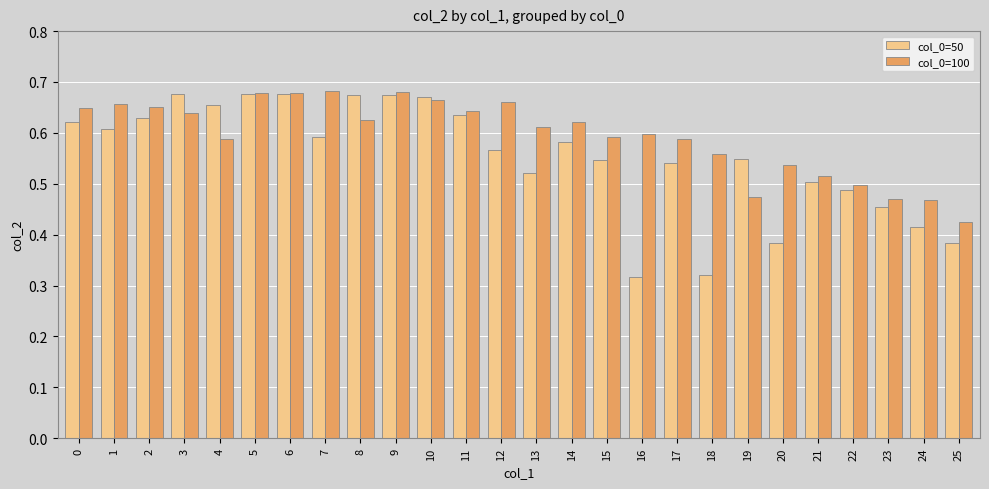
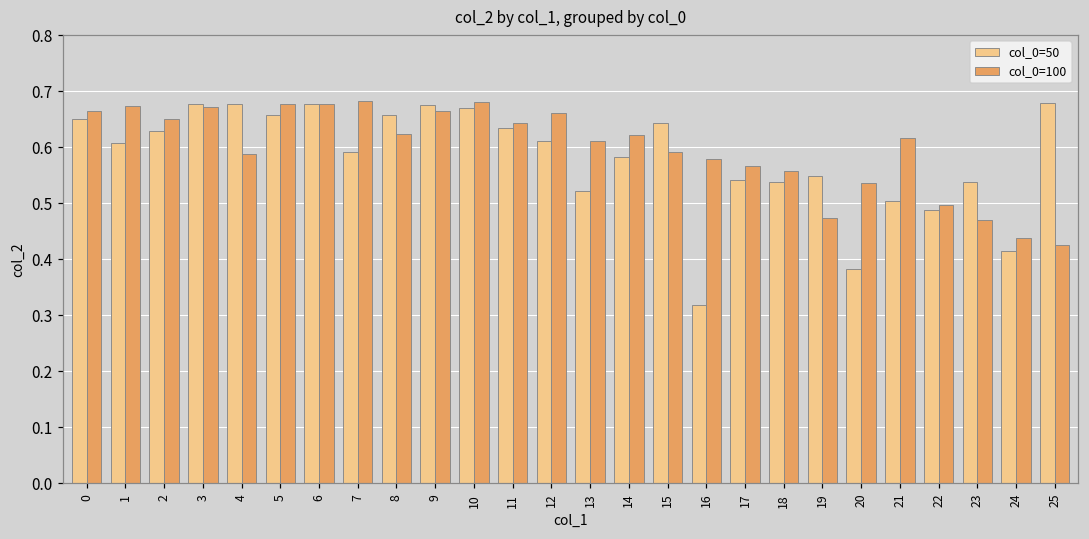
  {
    "col_0=50": {
-     "0": 0.62,
+     "0": 0.65,
      "1": 0.61,
      "2": 0.63,
      "3": 0.68,
-     "4": 0.65,
-     "5": 0.68,
+     "4": 0.68,
+     "5": 0.66,
      "6": 0.68,
      "7": 0.59,
-     "8": 0.67,
+     "8": 0.66,
      "9": 0.68,
      "10": 0.67,
      "11": 0.63,
-     "12": 0.57,
+     "12": 0.61,
      "13": 0.52,
      "14": 0.58,
-     "15": 0.55,
+     "15": 0.64,
      "16": 0.32,
      "17": 0.54,
-     "18": 0.32,
+     "18": 0.54,
      "19": 0.55,
      "20": 0.38,
      "21": 0.50,
      "22": 0.49,
-     "23": 0.45,
+     "23": 0.54,
      "24": 0.41,
-     "25": 0.38
+     "25": 0.68
    },
    "col_0=100": {
-     "0": 0.65,
-     "1": 0.66,
+     "0": 0.66,
+     "1": 0.67,
      "2": 0.65,
-     "3": 0.64,
+     "3": 0.67,
      "4": 0.59,
      "5": 0.68,
      "6": 0.68,
      "7": 0.68,
      "8": 0.62,
-     "9": 0.68,
-     "10": 0.66,
+     "9": 0.67,
+     "10": 0.68,
      "11": 0.64,
      "12": 0.66,
      "13": 0.61,
      "14": 0.62,
      "15": 0.59,
-     "16": 0.60,
-     "17": 0.59,
+     "16": 0.58,
+     "17": 0.57,
      "18": 0.56,
      "19": 0.47,
      "20": 0.54,
-     "21": 0.52,
+     "21": 0.62,
      "22": 0.50,
      "23": 0.47,
-     "24": 0.47,
+     "24": 0.44,
      "25": 0.42
    }
  }
